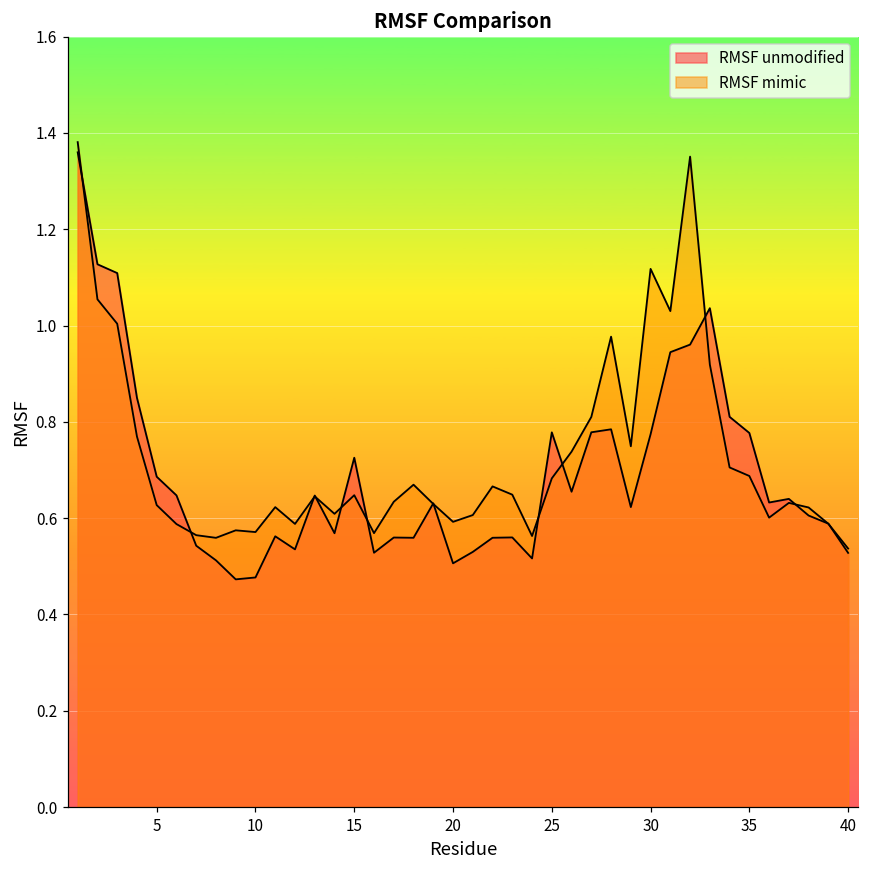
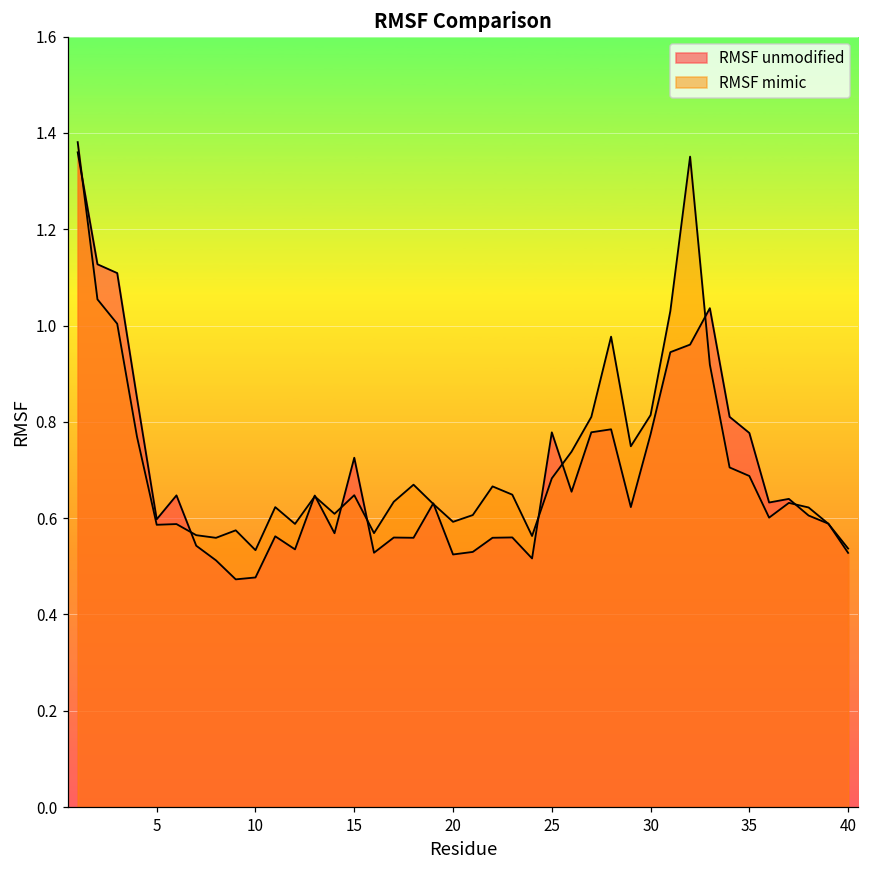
  {
    "RMSF unmodified": {
-     "5": 0.69,
+     "5": 0.60,
      "10": 0.48,
      "15": 0.73,
-     "20": 0.51,
+     "20": 0.52,
      "25": 0.78,
      "30": 0.77,
      "35": 0.78,
      "40": 0.53
    },
    "RMSF mimic": {
-     "5": 0.63,
-     "10": 0.57,
+     "5": 0.59,
+     "10": 0.53,
      "15": 0.65,
      "20": 0.59,
      "25": 0.68,
-     "30": 1.12,
+     "30": 0.81,
      "35": 0.69,
      "40": 0.54
    }
  }
